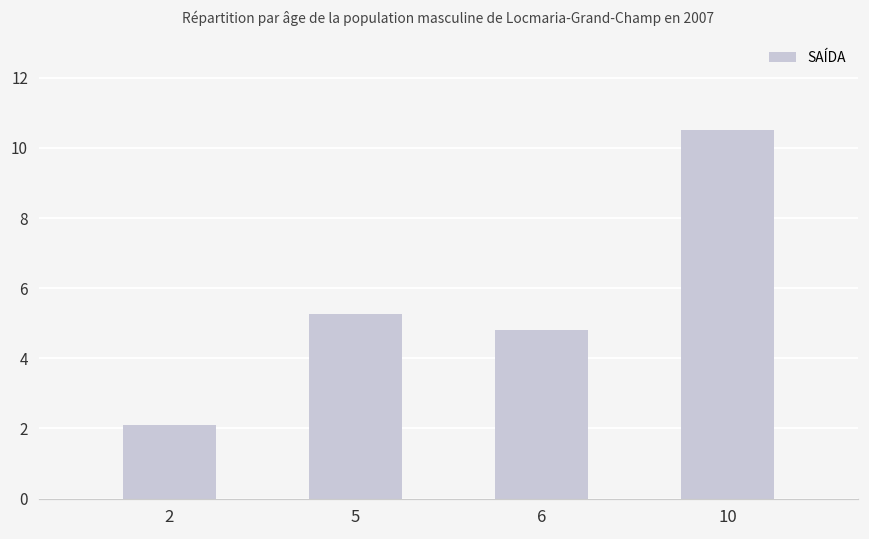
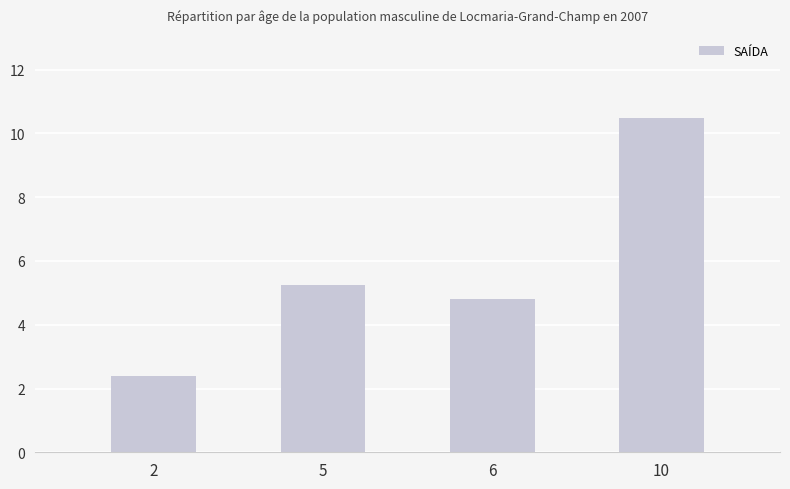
  {
-   "2": 2.1,
+   "2": 2.4,
    "5": 5.3,
    "6": 4.8,
    "10": 10.5
  }
